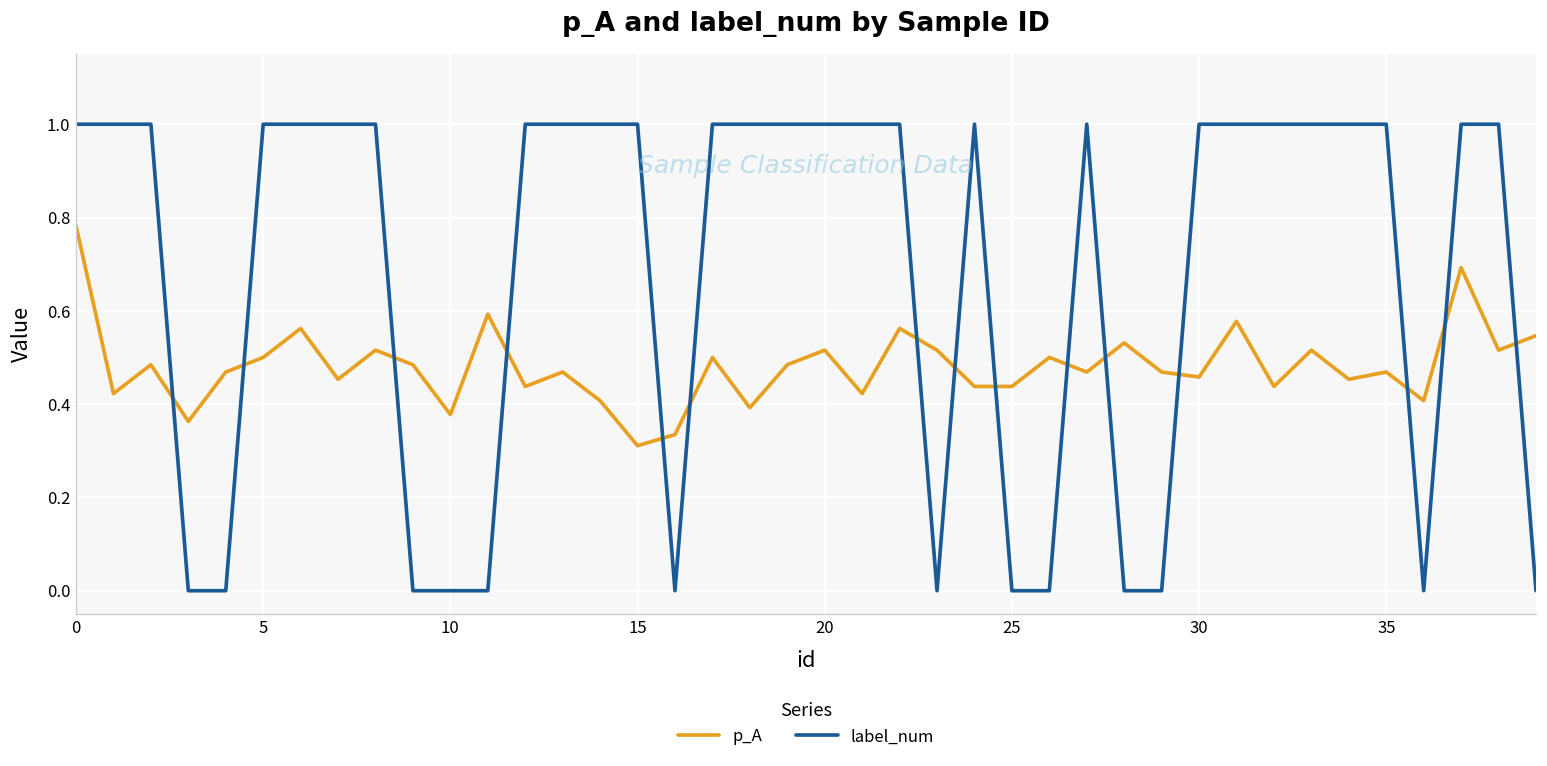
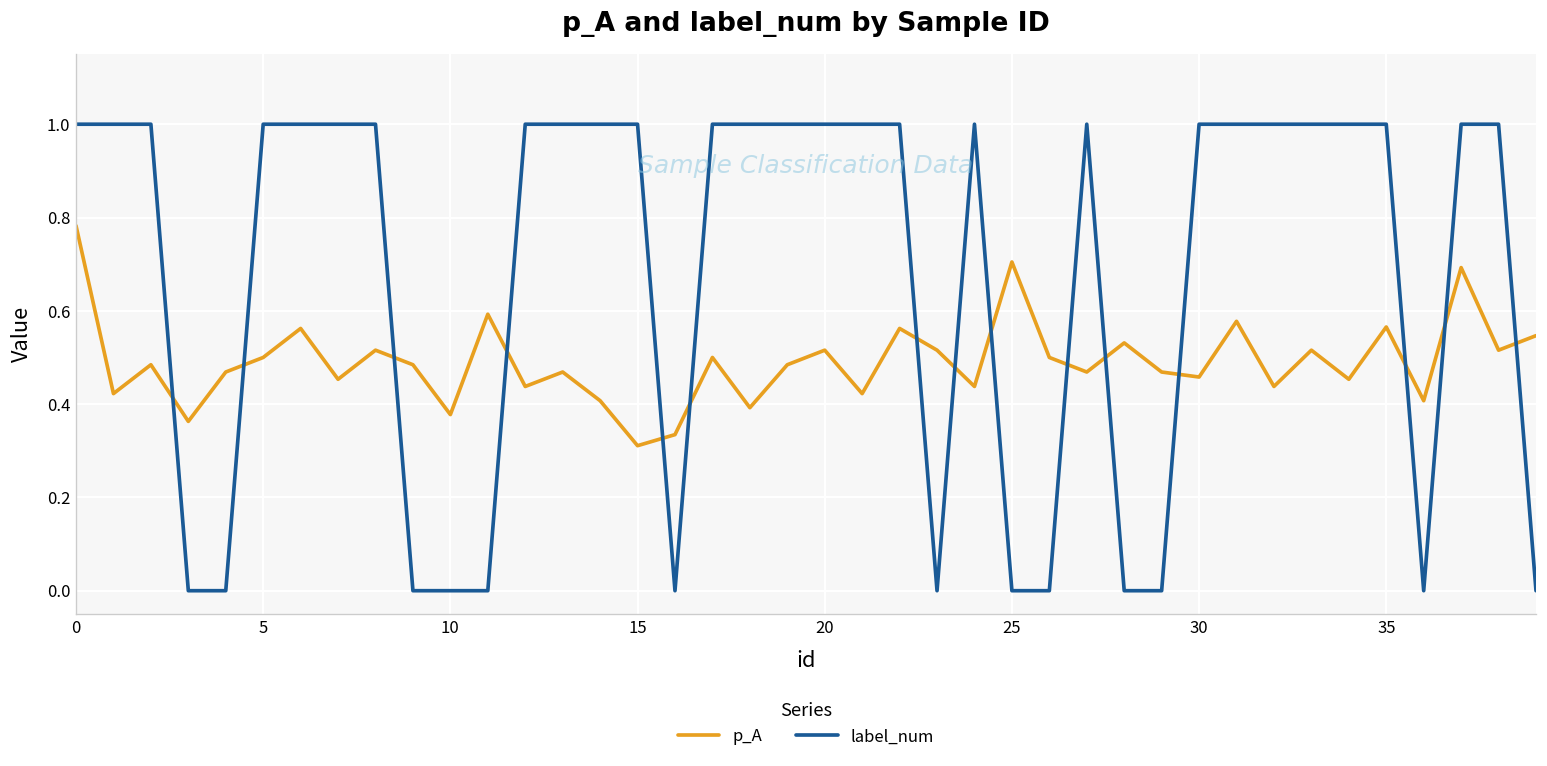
  {
    "p_A": {
      "0": 0.78,
      "5": 0.50,
      "10": 0.38,
      "15": 0.31,
      "20": 0.52,
-     "25": 0.44,
+     "25": 0.70,
      "30": 0.46,
-     "35": 0.47
+     "35": 0.57
    },
    "label_num": {
      "0": 1.00,
      "5": 1.00,
      "10": 0.00,
      "15": 1.00,
      "20": 1.00,
      "25": 0.00,
      "30": 1.00,
      "35": 1.00
    }
  }
